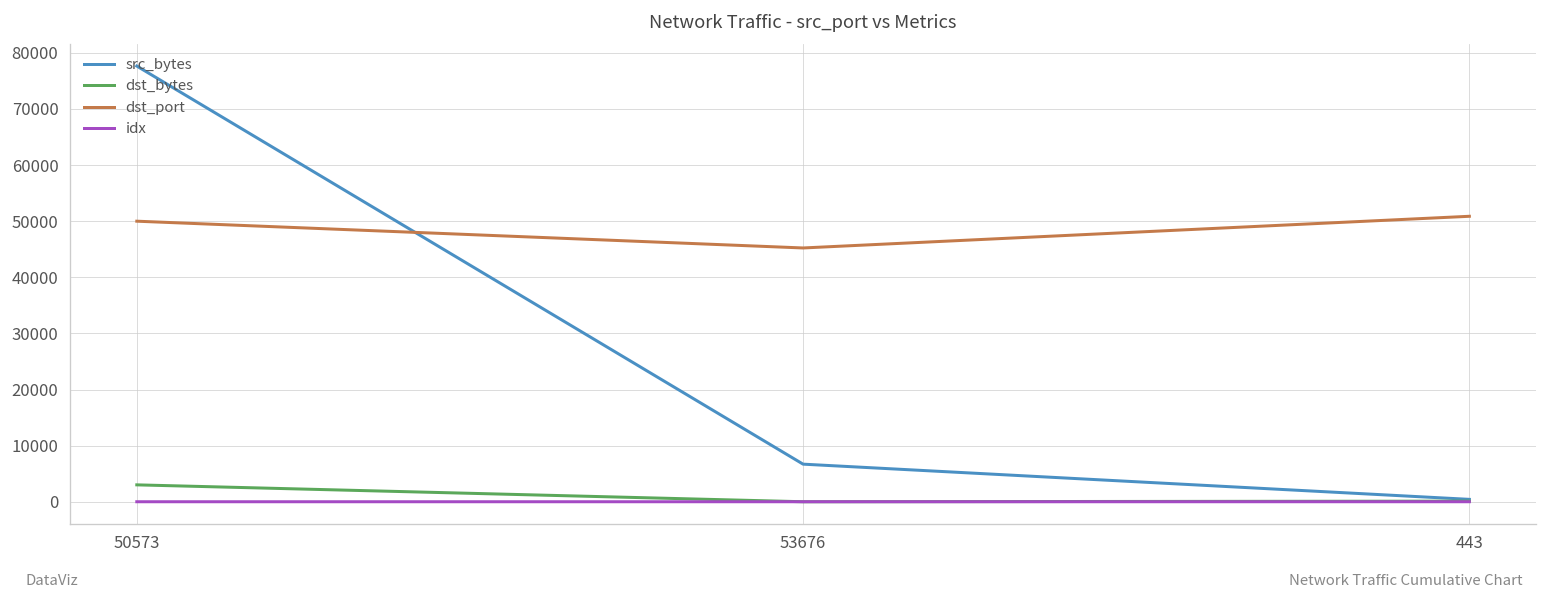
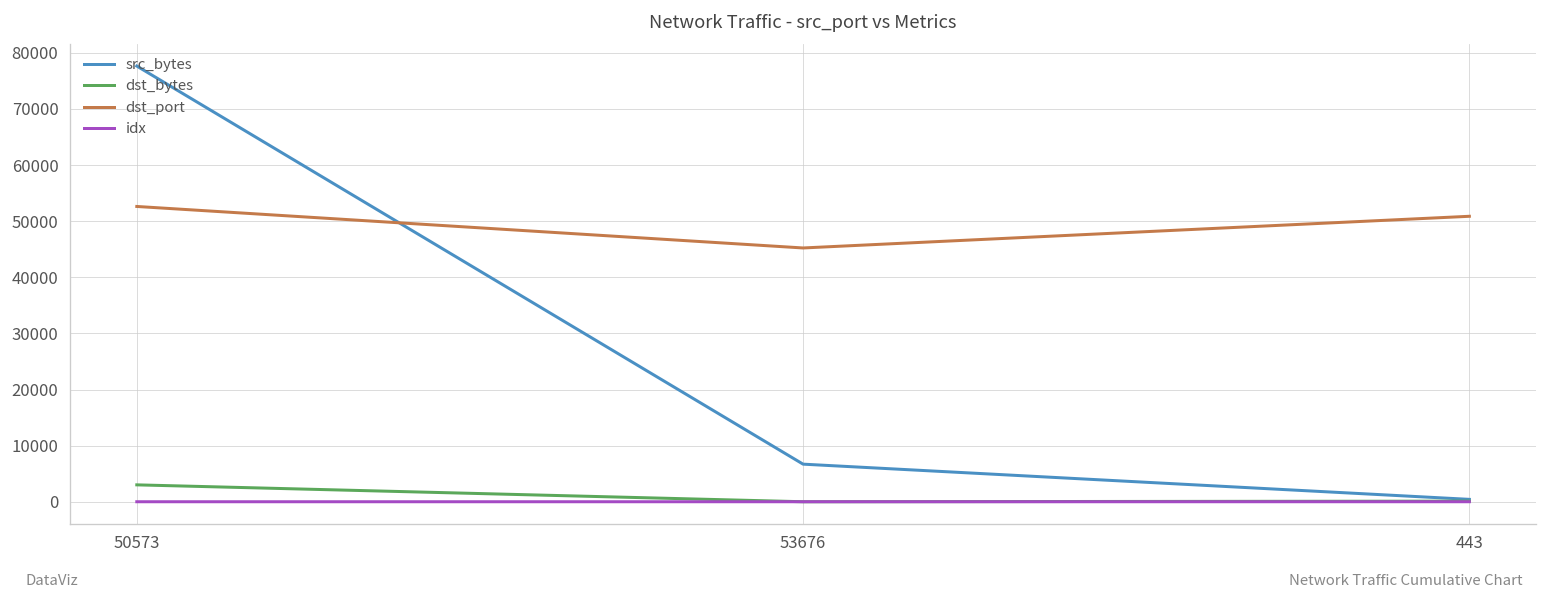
  {
    "src_bytes": {
      "50573": 78000,
      "53676": 7000
    },
    "dst_bytes": {
      "50573": 3000
    },
    "dst_port": {
-     "50573": 50000,
+     "50573": 53000,
      "53676": 45000,
      "443": 51000
    },
    "idx": {
      "50573": 0
    }
  }
